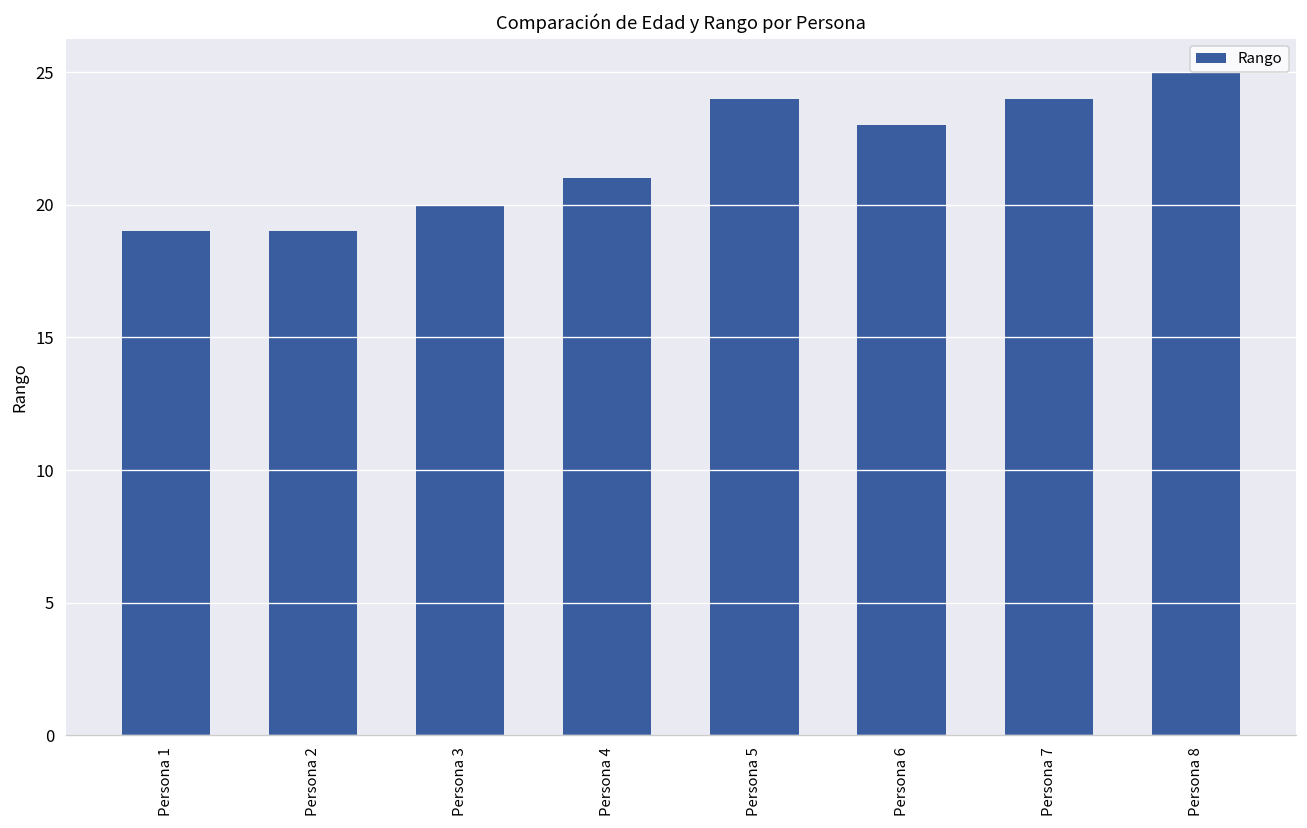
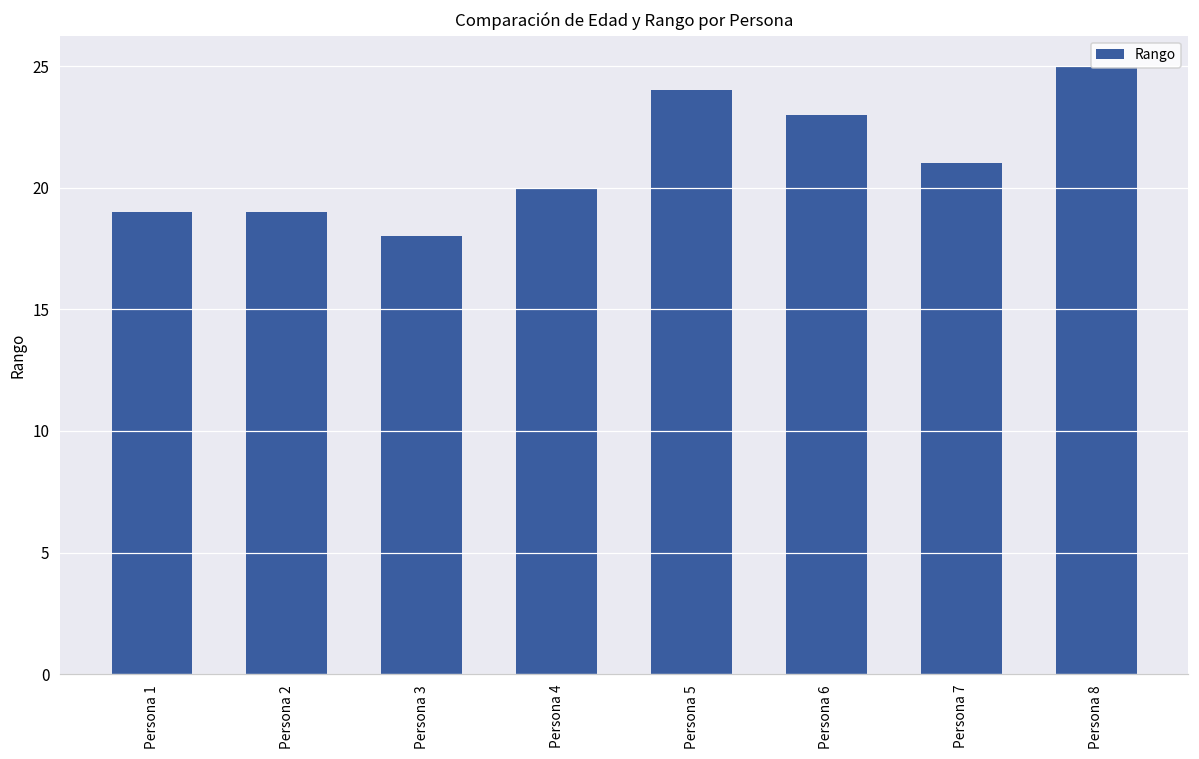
  {
    "Persona 1": 19,
    "Persona 2": 19,
-   "Persona 3": 20,
-   "Persona 4": 21,
+   "Persona 3": 18,
+   "Persona 4": 20,
    "Persona 5": 24,
    "Persona 6": 23,
-   "Persona 7": 24
+   "Persona 7": 21
  }
